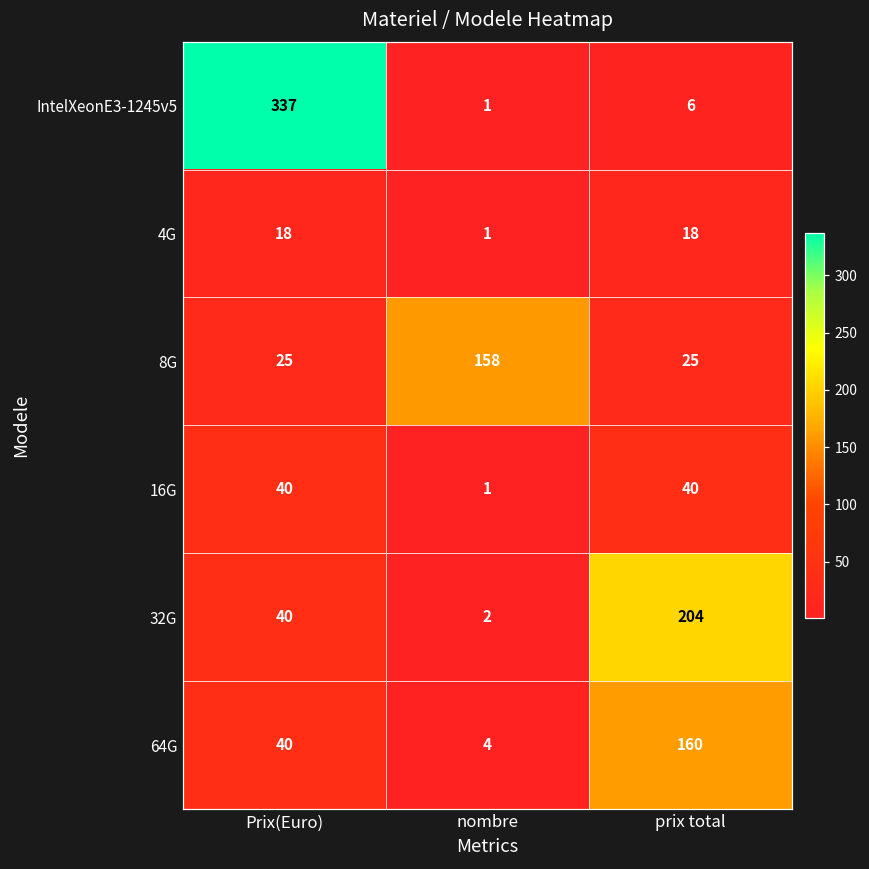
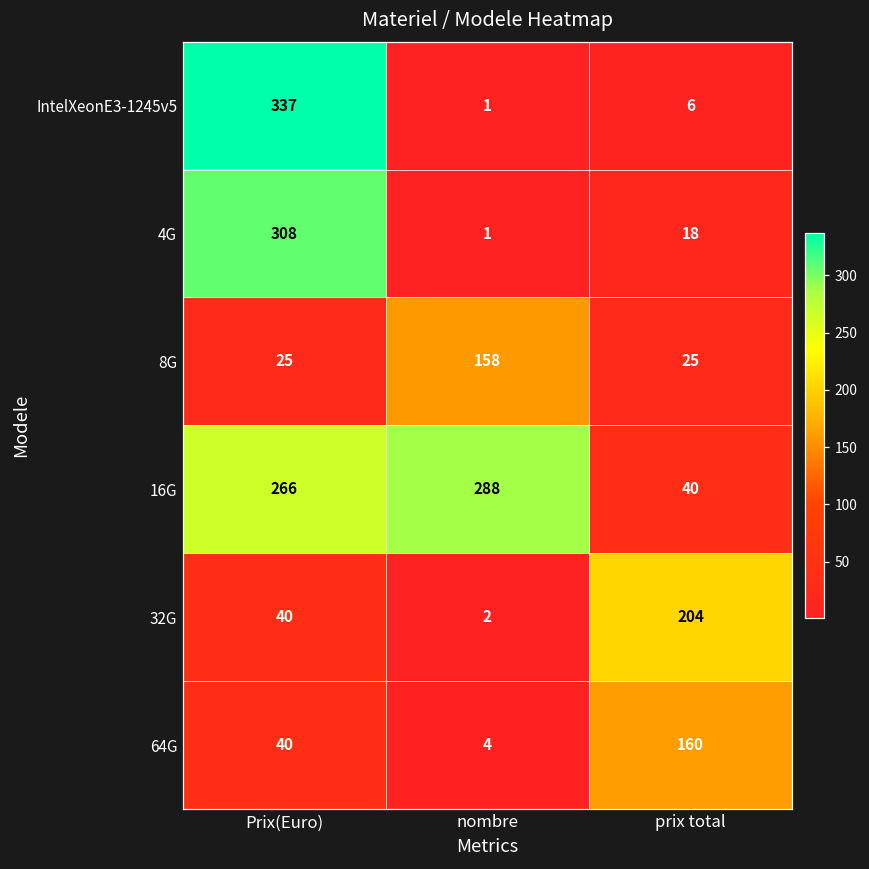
  {
    "IntelXeonE3-1245v5": {
      "Prix(Euro)": 337,
      "nombre": 1,
      "prix total": 6
    },
    "4G": {
-     "Prix(Euro)": 18,
+     "Prix(Euro)": 308,
      "nombre": 1,
      "prix total": 18
    },
    "8G": {
      "Prix(Euro)": 25,
      "nombre": 158,
      "prix total": 25
    },
    "16G": {
-     "Prix(Euro)": 40,
-     "nombre": 1,
+     "Prix(Euro)": 266,
+     "nombre": 288,
      "prix total": 40
    },
    "32G": {
      "Prix(Euro)": 40,
      "nombre": 2,
      "prix total": 204
    },
    "64G": {
      "Prix(Euro)": 40,
      "nombre": 4,
      "prix total": 160
    }
  }
